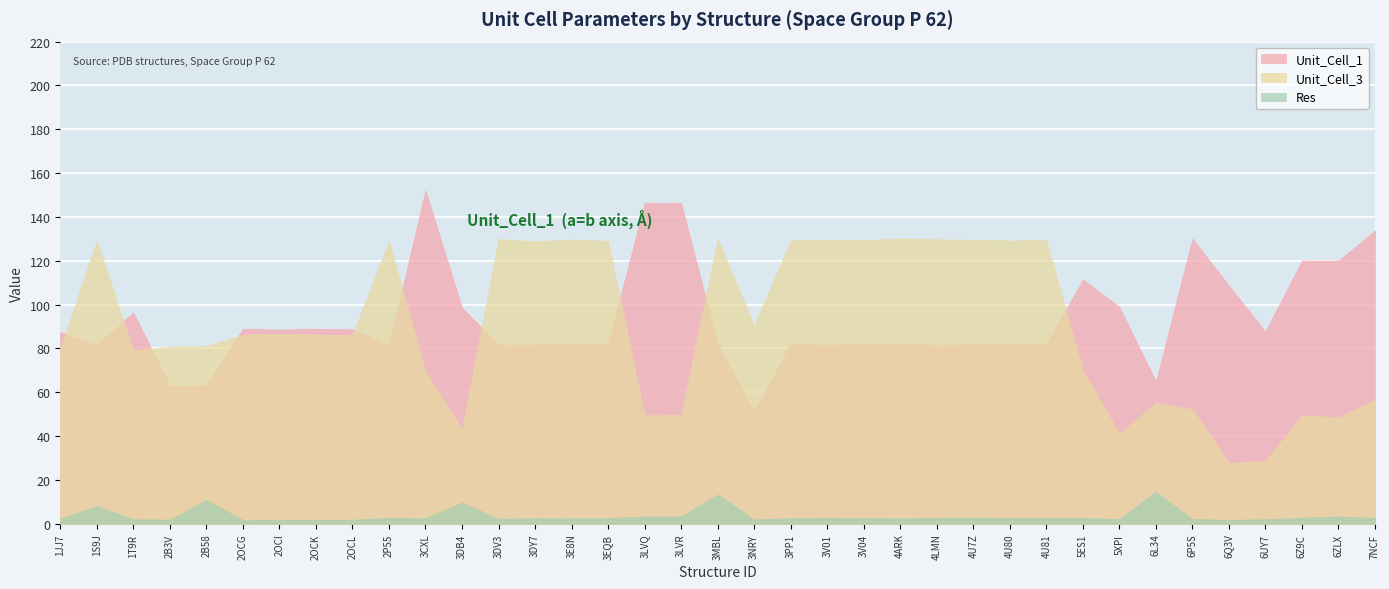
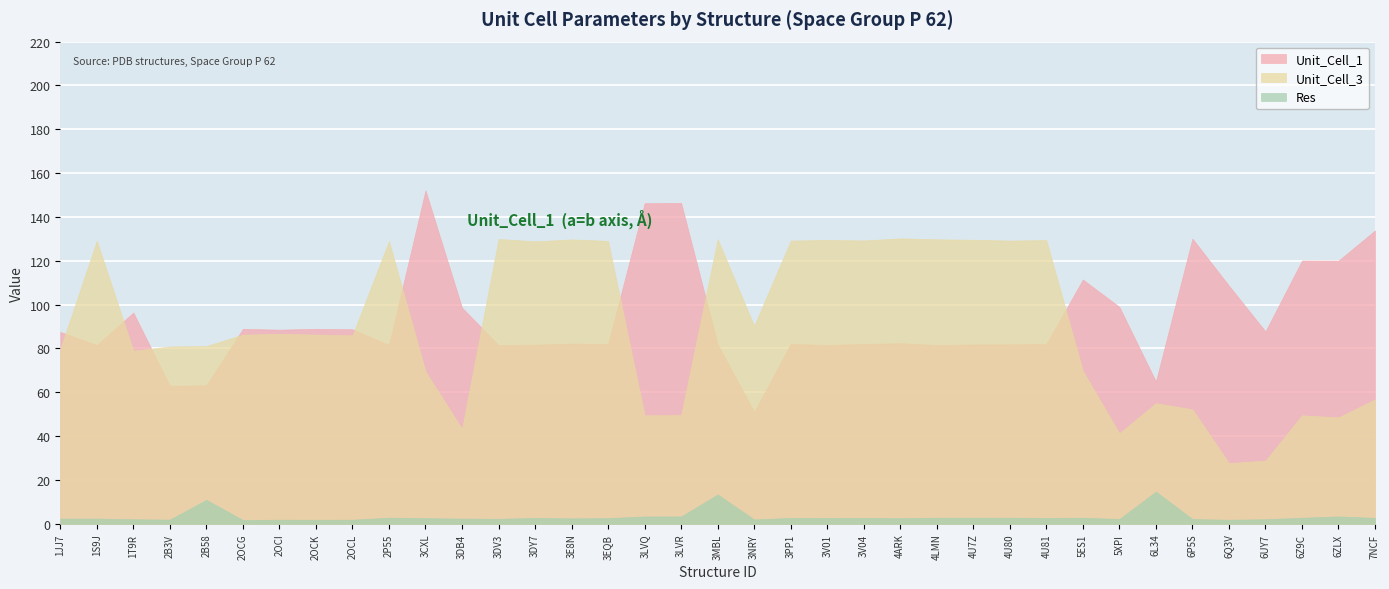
  {
    "Res": {
      "1JJ7": 2,
-     "1S9J": 8,
+     "1S9J": 2,
      "1T9R": 2,
      "2B3V": 2,
      "2B58": 11,
      "2OCG": 2,
      "2OCI": 2,
      "2OCK": 2,
      "2OCL": 2,
      "2P55": 3,
      "3CXL": 3,
-     "3DB4": 10,
+     "3DB4": 2,
      "3DV3": 2,
      "3DY7": 3,
      "3E8N": 3,
      "3EQB": 3,
      "3LVQ": 3,
      "3LVR": 3,
      "3MBL": 13,
      "3NRY": 2,
      "3PP1": 3,
      "3V01": 3,
      "3V04": 3,
      "4ARK": 3,
      "4LMN": 3,
      "4U7Z": 3,
      "4U80": 3,
      "4U81": 3,
      "5ES1": 3,
      "5XPI": 2,
      "6L34": 15,
      "6P5S": 2,
      "6Q3V": 2,
      "6UY7": 2,
      "6Z9C": 3,
      "6ZLX": 3,
      "7NCF": 3
    }
  }
